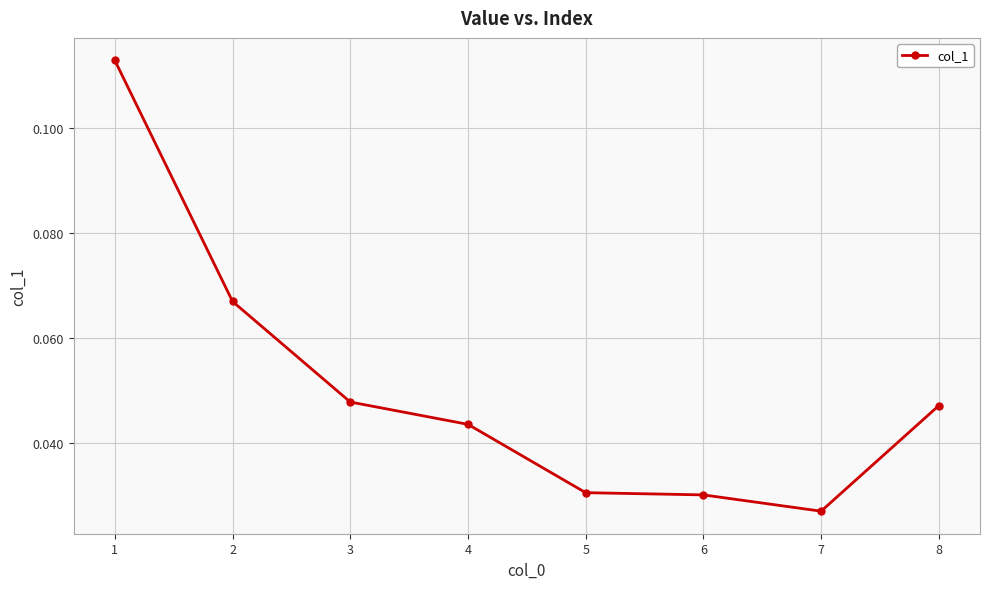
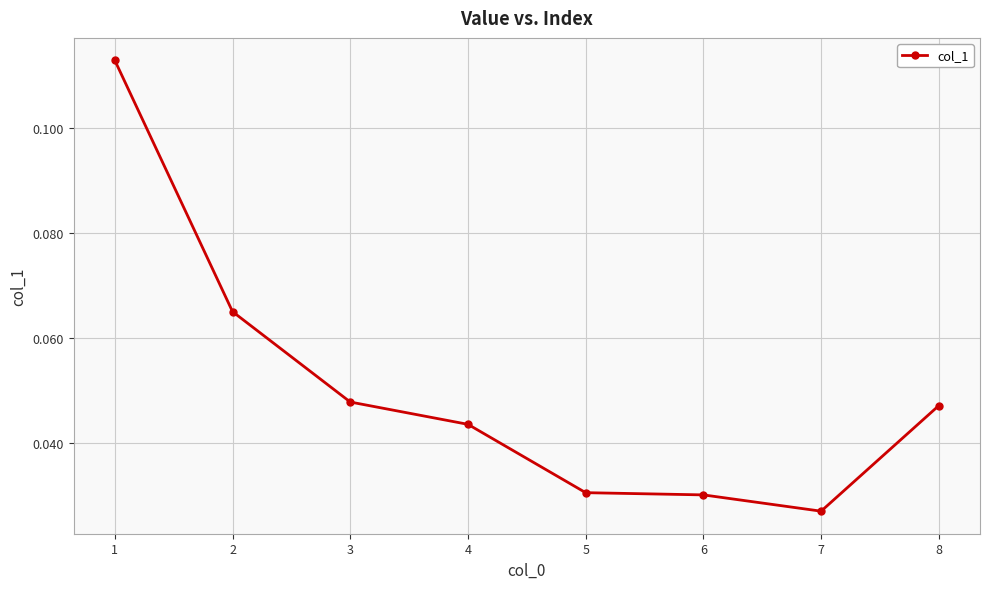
  {
    "1": 0.113,
-   "2": 0.067,
+   "2": 0.065,
    "3": 0.048,
    "4": 0.044,
    "5": 0.031,
    "6": 0.030,
    "7": 0.027,
    "8": 0.047
  }
